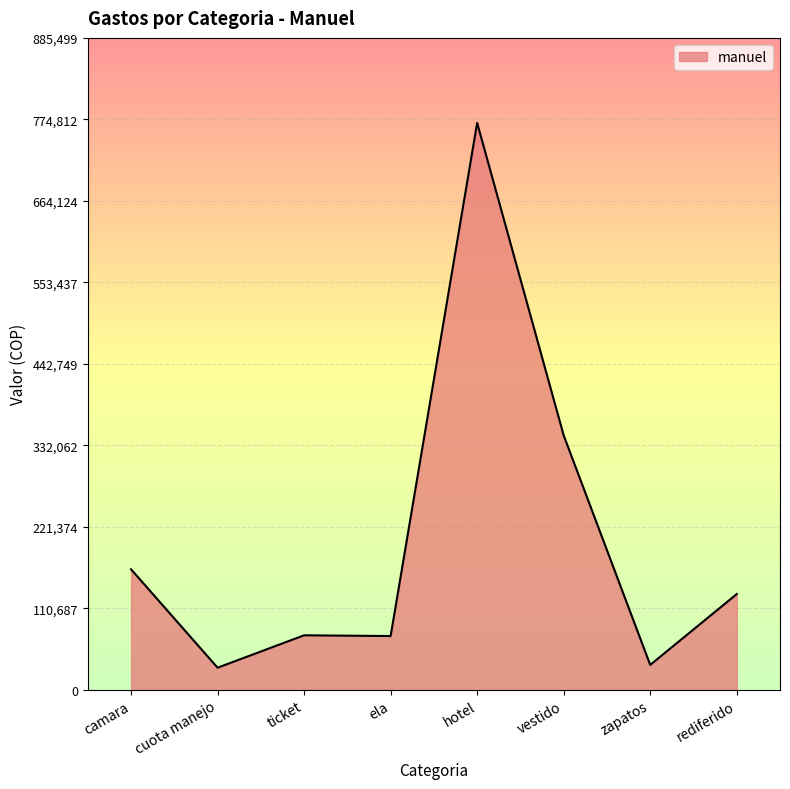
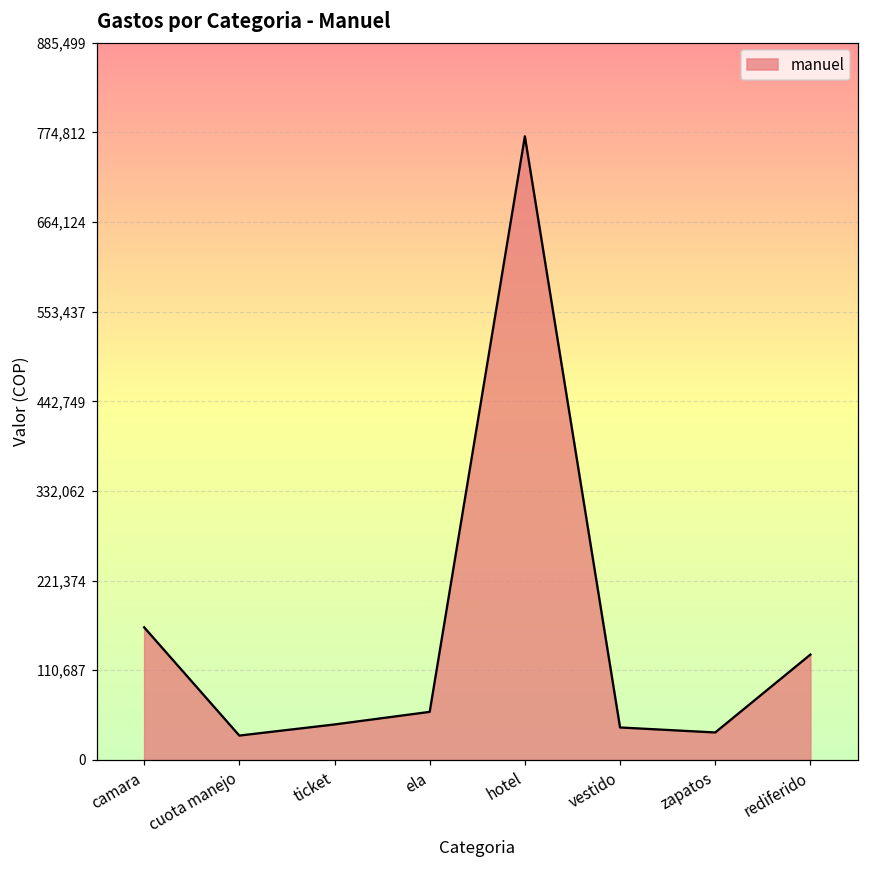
  {
    "camara": "160,000",
    "cuota manejo": "30,000",
-   "ticket": "70,000",
-   "ela": "70,000",
+   "ticket": "40,000",
+   "ela": "60,000",
    "hotel": "770,000",
-   "vestido": "350,000",
+   "vestido": "40,000",
    "zapatos": "30,000",
    "rediferido": "130,000"
  }
